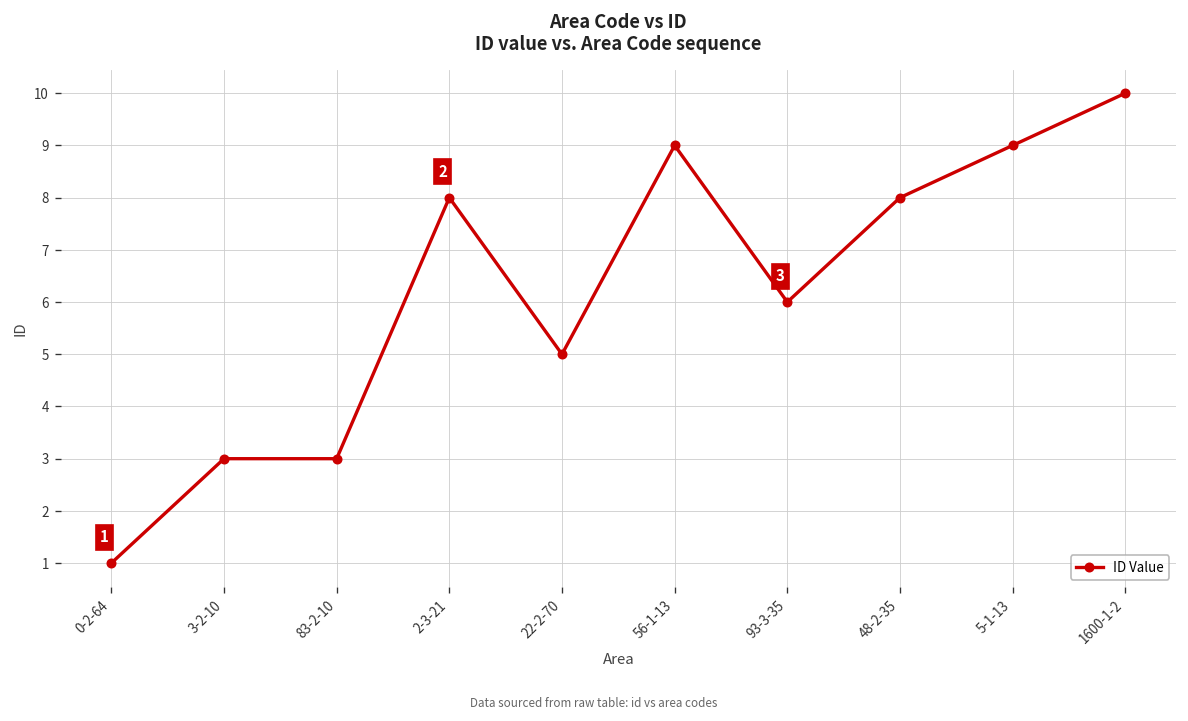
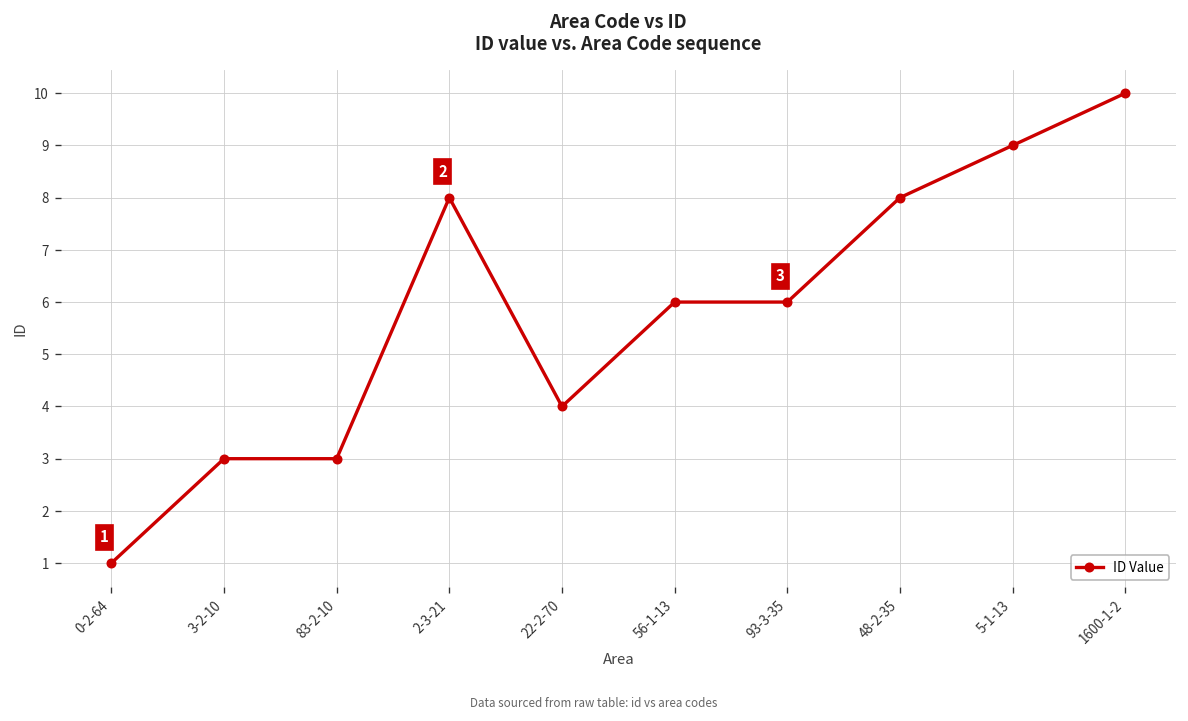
  {
    "3-2-10": 3,
    "83-2-10": 3,
-   "22-2-70": 5,
-   "56-1-13": 9,
+   "22-2-70": 4,
+   "56-1-13": 6,
    "48-2-35": 8,
    "5-1-13": 9,
    "1600-1-2": 10
  }
